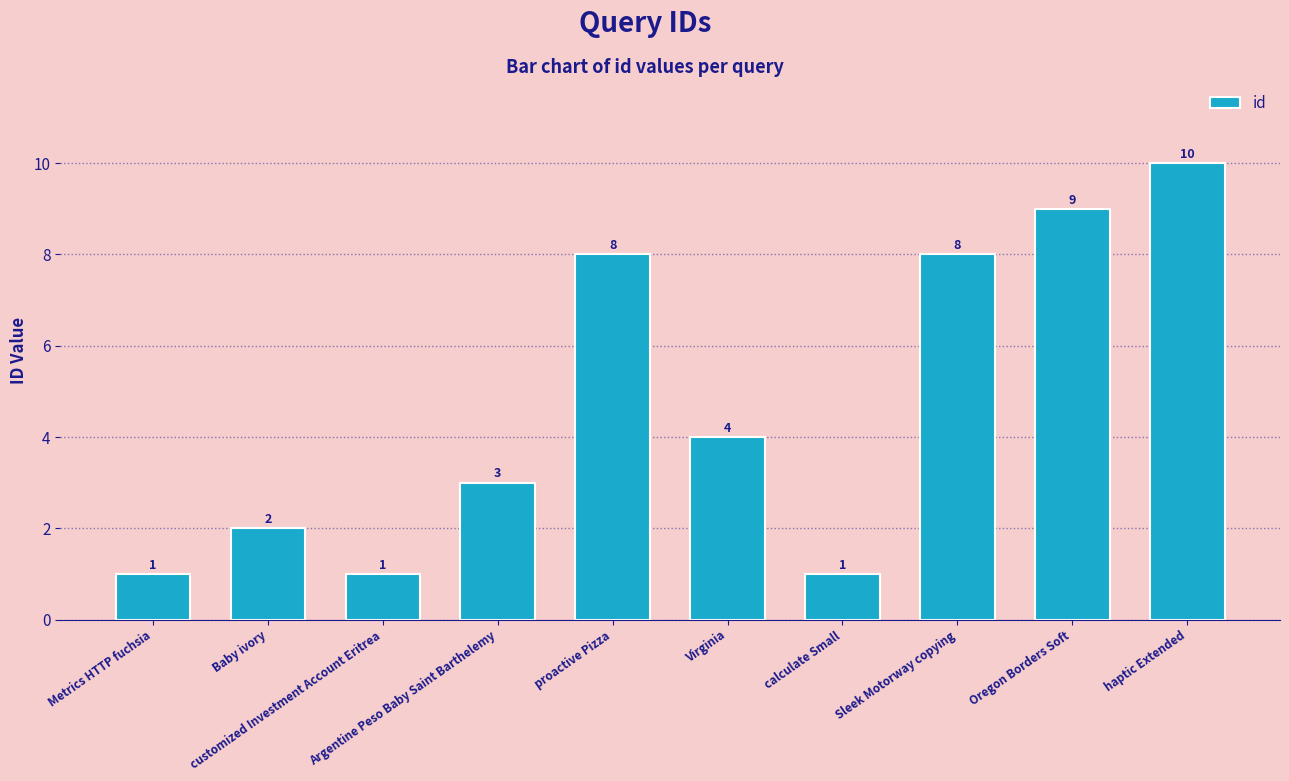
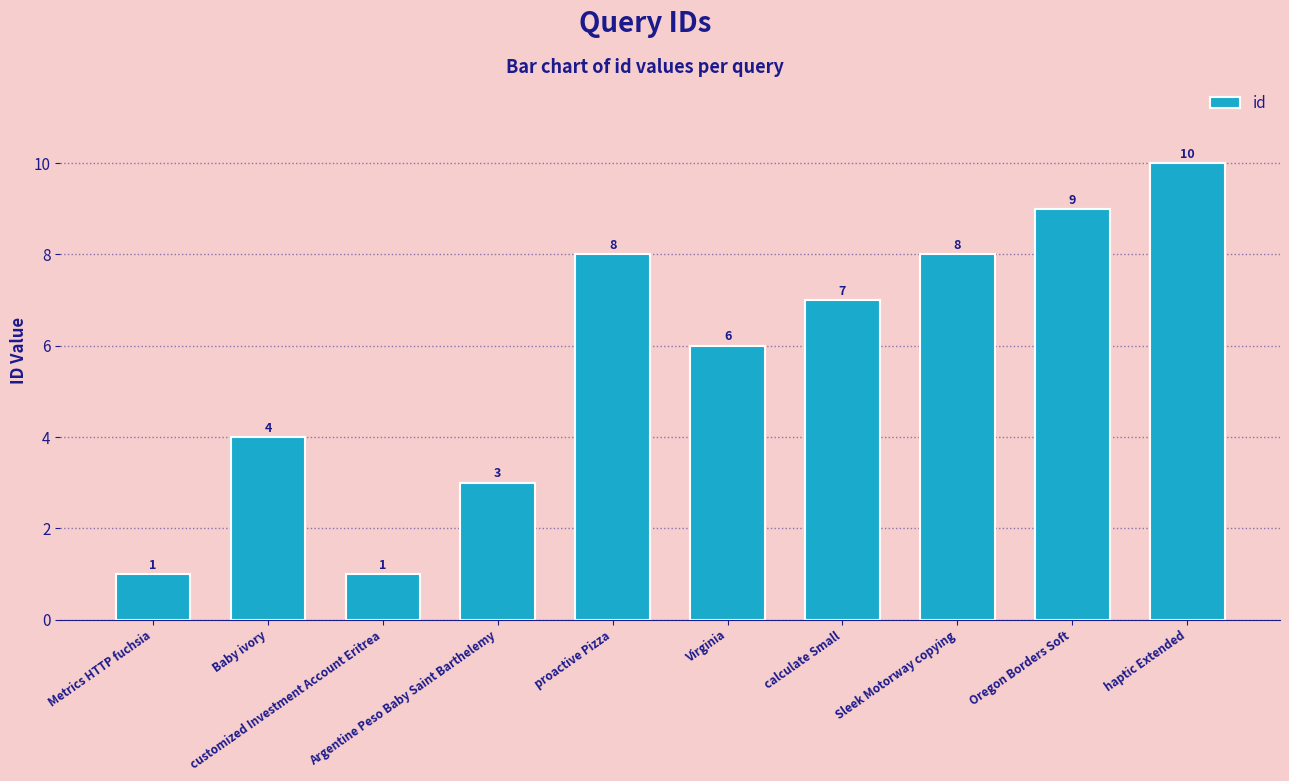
  {
    "Metrics HTTP fuchsia": 1,
-   "Baby ivory": 2,
+   "Baby ivory": 4,
    "customized Investment Account Eritrea": 1,
    "Argentine Peso Baby Saint Barthelemy": 3,
    "proactive Pizza": 8,
-   "Virginia": 4,
-   "calculate Small": 1,
+   "Virginia": 6,
+   "calculate Small": 7,
    "Sleek Motorway copying": 8,
    "Oregon Borders Soft": 9,
    "haptic Extended": 10
  }
